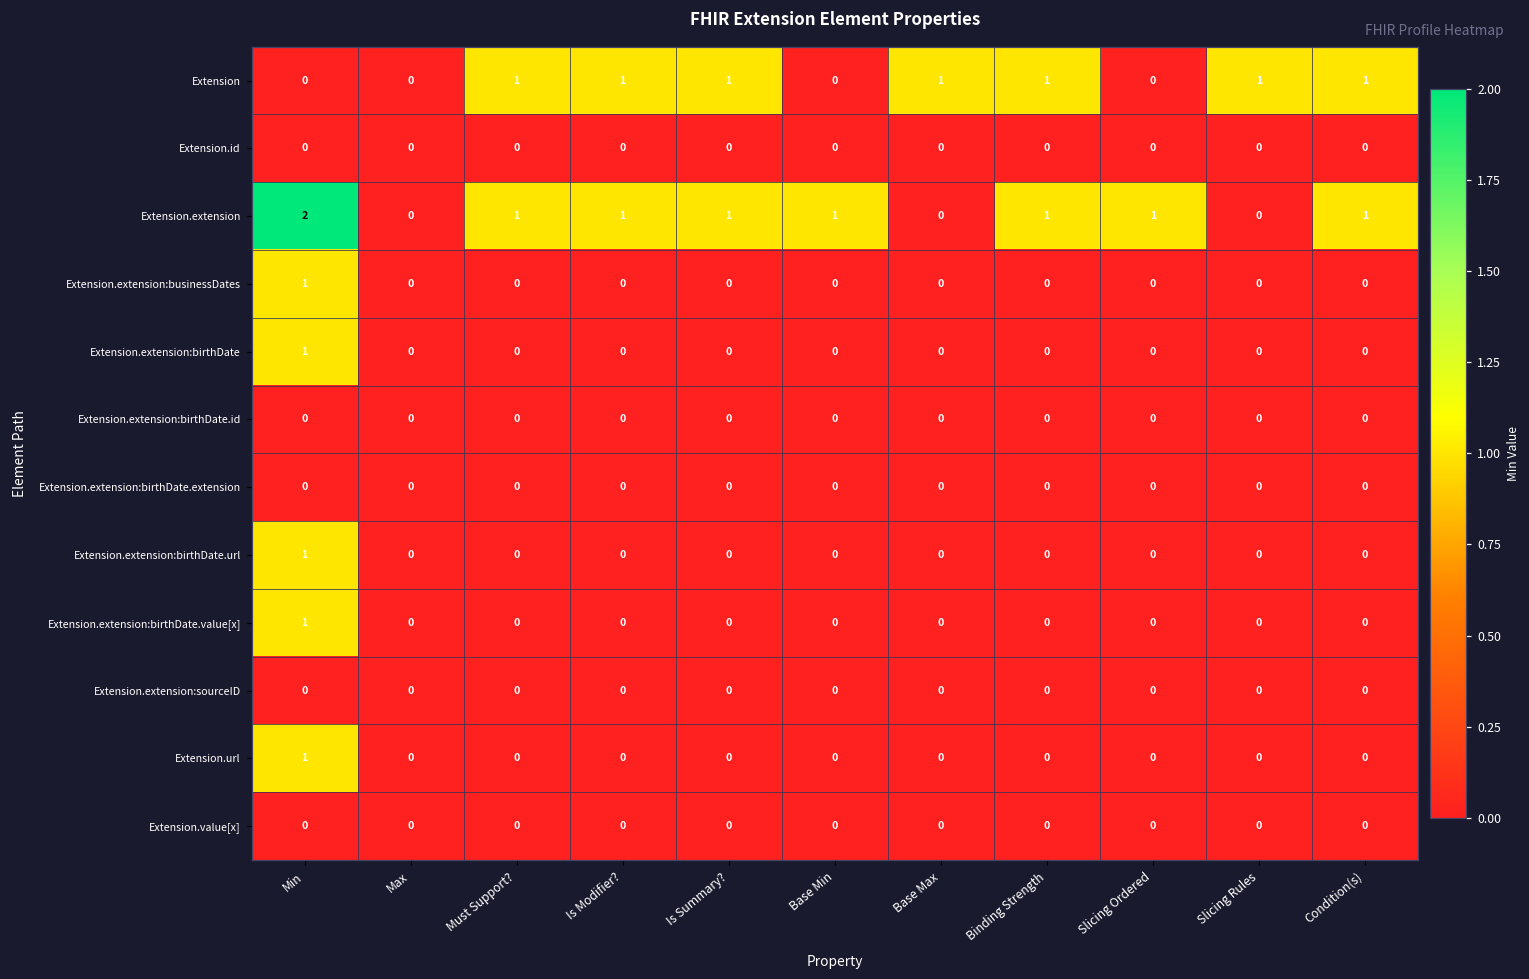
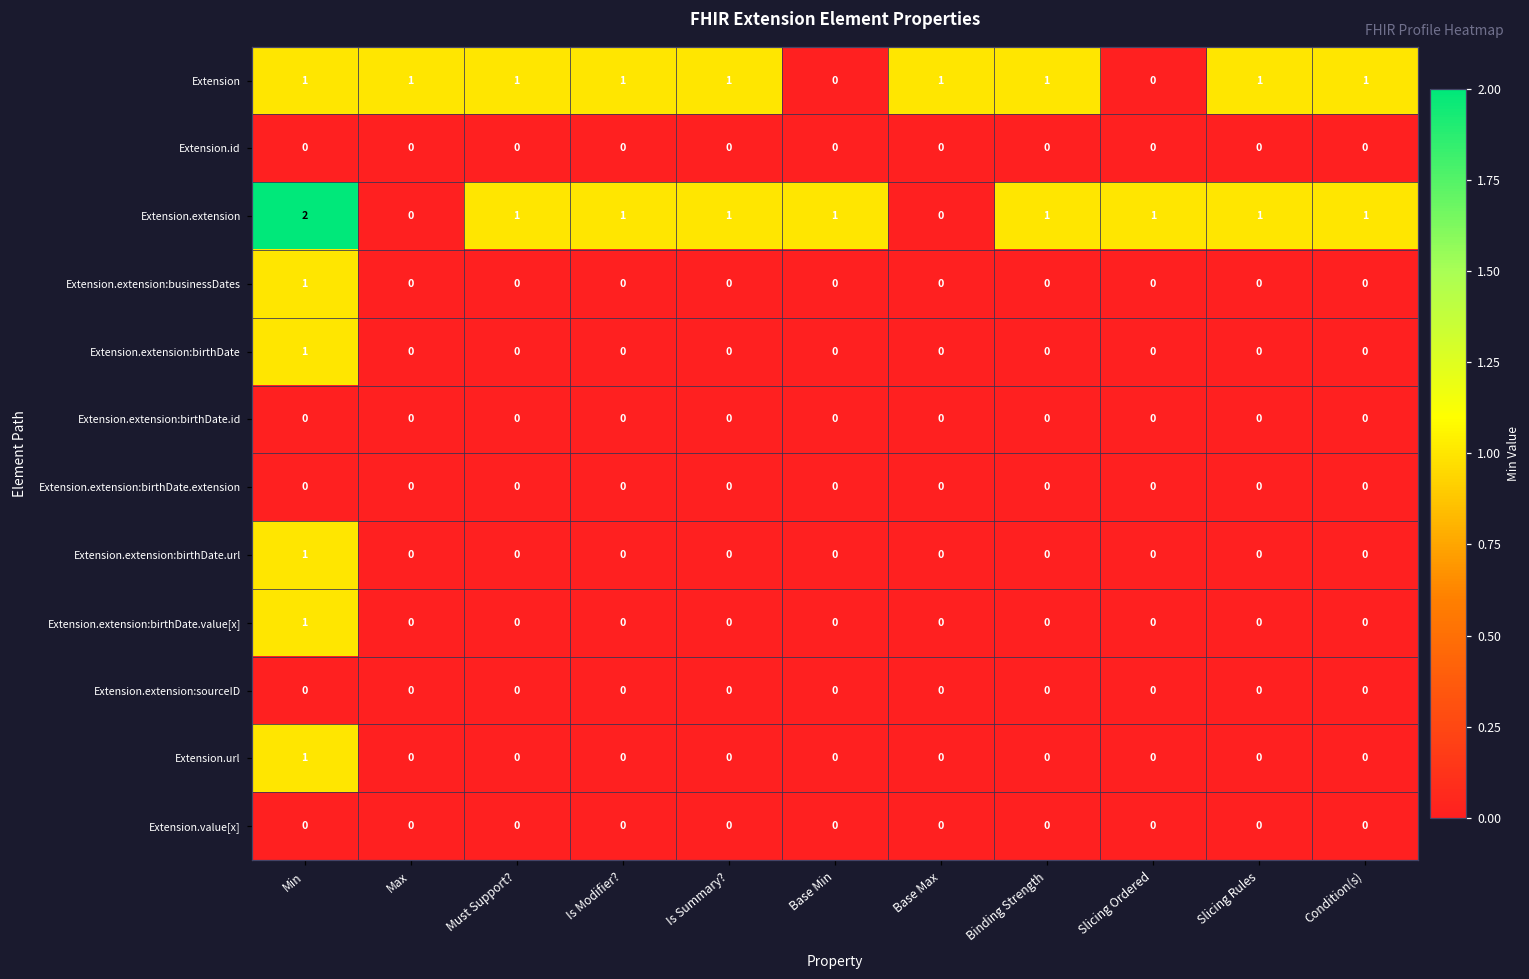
  {
    "Extension": {
-     "Min": 0,
-     "Max": 0,
+     "Min": 1,
+     "Max": 1,
      "Must Support?": 1,
      "Is Modifier?": 1,
      "Is Summary?": 1,
      "Base Min": 0,
      "Base Max": 1,
      "Binding Strength": 1,
      "Slicing Ordered": 0,
      "Slicing Rules": 1,
      "Condition(s)": 1
    },
    "Extension.id": {
      "Min": 0,
      "Max": 0,
      "Must Support?": 0,
      "Is Modifier?": 0,
      "Is Summary?": 0,
      "Base Min": 0,
      "Base Max": 0,
      "Binding Strength": 0,
      "Slicing Ordered": 0,
      "Slicing Rules": 0,
      "Condition(s)": 0
    },
    "Extension.extension": {
      "Min": 2,
      "Max": 0,
      "Must Support?": 1,
      "Is Modifier?": 1,
      "Is Summary?": 1,
      "Base Min": 1,
      "Base Max": 0,
      "Binding Strength": 1,
      "Slicing Ordered": 1,
-     "Slicing Rules": 0,
+     "Slicing Rules": 1,
      "Condition(s)": 1
    },
    "Extension.extension:businessDates": {
      "Min": 1,
      "Max": 0,
      "Must Support?": 0,
      "Is Modifier?": 0,
      "Is Summary?": 0,
      "Base Min": 0,
      "Base Max": 0,
      "Binding Strength": 0,
      "Slicing Ordered": 0,
      "Slicing Rules": 0,
      "Condition(s)": 0
    },
    "Extension.extension:birthDate": {
      "Min": 1,
      "Max": 0,
      "Must Support?": 0,
      "Is Modifier?": 0,
      "Is Summary?": 0,
      "Base Min": 0,
      "Base Max": 0,
      "Binding Strength": 0,
      "Slicing Ordered": 0,
      "Slicing Rules": 0,
      "Condition(s)": 0
    },
    "Extension.extension:birthDate.id": {
      "Min": 0,
      "Max": 0,
      "Must Support?": 0,
      "Is Modifier?": 0,
      "Is Summary?": 0,
      "Base Min": 0,
      "Base Max": 0,
      "Binding Strength": 0,
      "Slicing Ordered": 0,
      "Slicing Rules": 0,
      "Condition(s)": 0
    },
    "Extension.extension:birthDate.extension": {
      "Min": 0,
      "Max": 0,
      "Must Support?": 0,
      "Is Modifier?": 0,
      "Is Summary?": 0,
      "Base Min": 0,
      "Base Max": 0,
      "Binding Strength": 0,
      "Slicing Ordered": 0,
      "Slicing Rules": 0,
      "Condition(s)": 0
    },
    "Extension.extension:birthDate.url": {
      "Min": 1,
      "Max": 0,
      "Must Support?": 0,
      "Is Modifier?": 0,
      "Is Summary?": 0,
      "Base Min": 0,
      "Base Max": 0,
      "Binding Strength": 0,
      "Slicing Ordered": 0,
      "Slicing Rules": 0,
      "Condition(s)": 0
    },
    "Extension.extension:birthDate.value[x]": {
      "Min": 1,
      "Max": 0,
      "Must Support?": 0,
      "Is Modifier?": 0,
      "Is Summary?": 0,
      "Base Min": 0,
      "Base Max": 0,
      "Binding Strength": 0,
      "Slicing Ordered": 0,
      "Slicing Rules": 0,
      "Condition(s)": 0
    },
    "Extension.extension:sourceID": {
      "Min": 0,
      "Max": 0,
      "Must Support?": 0,
      "Is Modifier?": 0,
      "Is Summary?": 0,
      "Base Min": 0,
      "Base Max": 0,
      "Binding Strength": 0,
      "Slicing Ordered": 0,
      "Slicing Rules": 0,
      "Condition(s)": 0
    },
    "Extension.url": {
      "Min": 1,
      "Max": 0,
      "Must Support?": 0,
      "Is Modifier?": 0,
      "Is Summary?": 0,
      "Base Min": 0,
      "Base Max": 0,
      "Binding Strength": 0,
      "Slicing Ordered": 0,
      "Slicing Rules": 0,
      "Condition(s)": 0
    },
    "Extension.value[x]": {
      "Min": 0,
      "Max": 0,
      "Must Support?": 0,
      "Is Modifier?": 0,
      "Is Summary?": 0,
      "Base Min": 0,
      "Base Max": 0,
      "Binding Strength": 0,
      "Slicing Ordered": 0,
      "Slicing Rules": 0,
      "Condition(s)": 0
    }
  }
